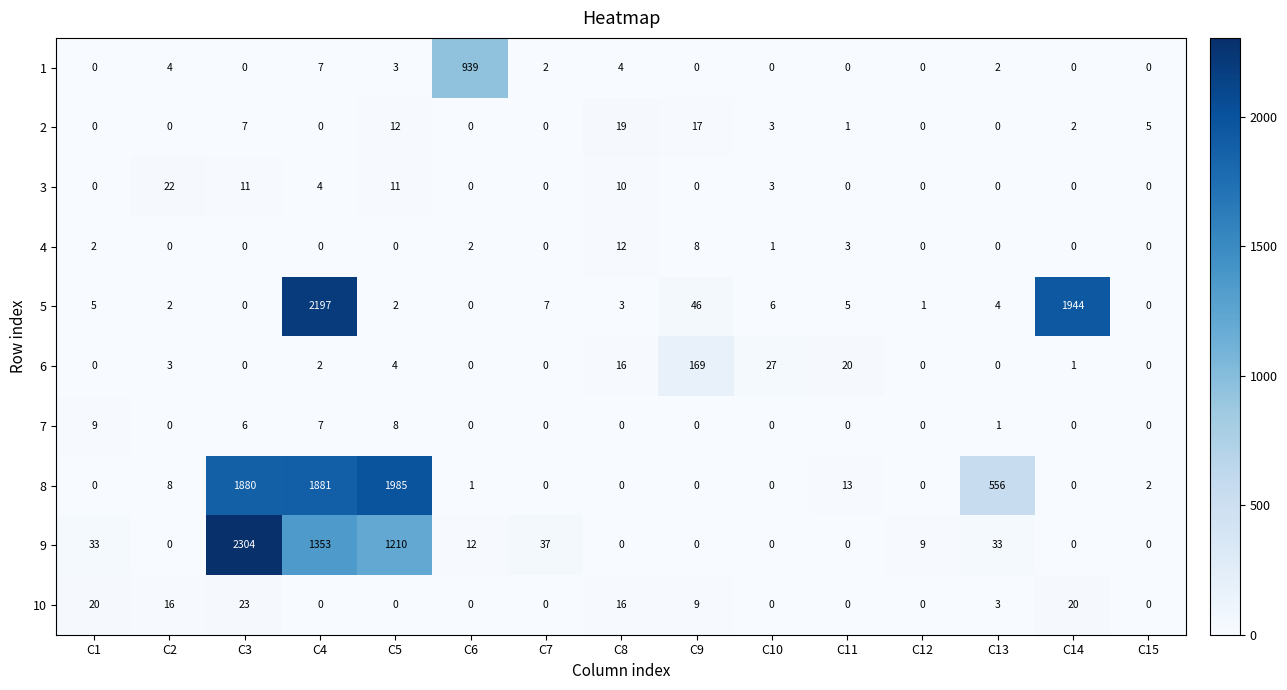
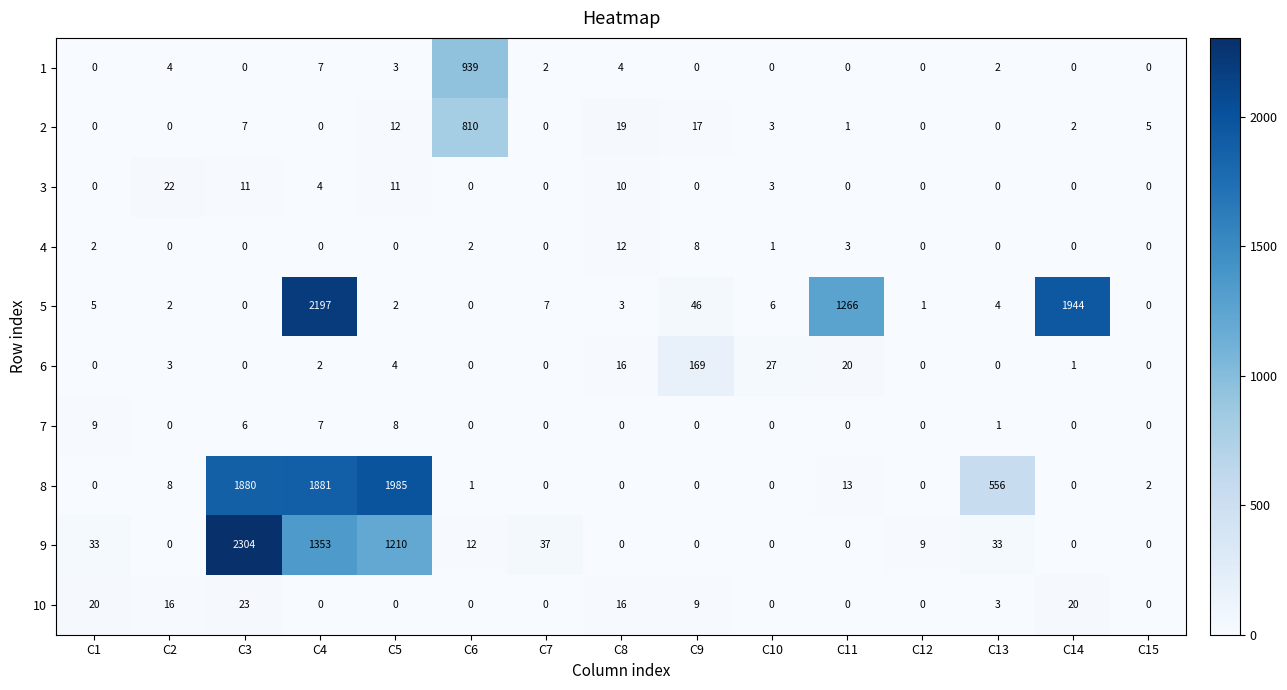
  {
    "1": {
      "C1": 0,
      "C2": 4,
      "C3": 0,
      "C4": 7,
      "C5": 3,
      "C6": 939,
      "C7": 2,
      "C8": 4,
      "C9": 0,
      "C10": 0,
      "C11": 0,
      "C12": 0,
      "C13": 2,
      "C14": 0,
      "C15": 0
    },
    "2": {
      "C1": 0,
      "C2": 0,
      "C3": 7,
      "C4": 0,
      "C5": 12,
-     "C6": 0,
+     "C6": 810,
      "C7": 0,
      "C8": 19,
      "C9": 17,
      "C10": 3,
      "C11": 1,
      "C12": 0,
      "C13": 0,
      "C14": 2,
      "C15": 5
    },
    "3": {
      "C1": 0,
      "C2": 22,
      "C3": 11,
      "C4": 4,
      "C5": 11,
      "C6": 0,
      "C7": 0,
      "C8": 10,
      "C9": 0,
      "C10": 3,
      "C11": 0,
      "C12": 0,
      "C13": 0,
      "C14": 0,
      "C15": 0
    },
    "4": {
      "C1": 2,
      "C2": 0,
      "C3": 0,
      "C4": 0,
      "C5": 0,
      "C6": 2,
      "C7": 0,
      "C8": 12,
      "C9": 8,
      "C10": 1,
      "C11": 3,
      "C12": 0,
      "C13": 0,
      "C14": 0,
      "C15": 0
    },
    "5": {
      "C1": 5,
      "C2": 2,
      "C3": 0,
      "C4": 2197,
      "C5": 2,
      "C6": 0,
      "C7": 7,
      "C8": 3,
      "C9": 46,
      "C10": 6,
-     "C11": 5,
+     "C11": 1266,
      "C12": 1,
      "C13": 4,
      "C14": 1944,
      "C15": 0
    },
    "6": {
      "C1": 0,
      "C2": 3,
      "C3": 0,
      "C4": 2,
      "C5": 4,
      "C6": 0,
      "C7": 0,
      "C8": 16,
      "C9": 169,
      "C10": 27,
      "C11": 20,
      "C12": 0,
      "C13": 0,
      "C14": 1,
      "C15": 0
    },
    "7": {
      "C1": 9,
      "C2": 0,
      "C3": 6,
      "C4": 7,
      "C5": 8,
      "C6": 0,
      "C7": 0,
      "C8": 0,
      "C9": 0,
      "C10": 0,
      "C11": 0,
      "C12": 0,
      "C13": 1,
      "C14": 0,
      "C15": 0
    },
    "8": {
      "C1": 0,
      "C2": 8,
      "C3": 1880,
      "C4": 1881,
      "C5": 1985,
      "C6": 1,
      "C7": 0,
      "C8": 0,
      "C9": 0,
      "C10": 0,
      "C11": 13,
      "C12": 0,
      "C13": 556,
      "C14": 0,
      "C15": 2
    },
    "9": {
      "C1": 33,
      "C2": 0,
      "C3": 2304,
      "C4": 1353,
      "C5": 1210,
      "C6": 12,
      "C7": 37,
      "C8": 0,
      "C9": 0,
      "C10": 0,
      "C11": 0,
      "C12": 9,
      "C13": 33,
      "C14": 0,
      "C15": 0
    },
    "10": {
      "C1": 20,
      "C2": 16,
      "C3": 23,
      "C4": 0,
      "C5": 0,
      "C6": 0,
      "C7": 0,
      "C8": 16,
      "C9": 9,
      "C10": 0,
      "C11": 0,
      "C12": 0,
      "C13": 3,
      "C14": 20,
      "C15": 0
    }
  }
